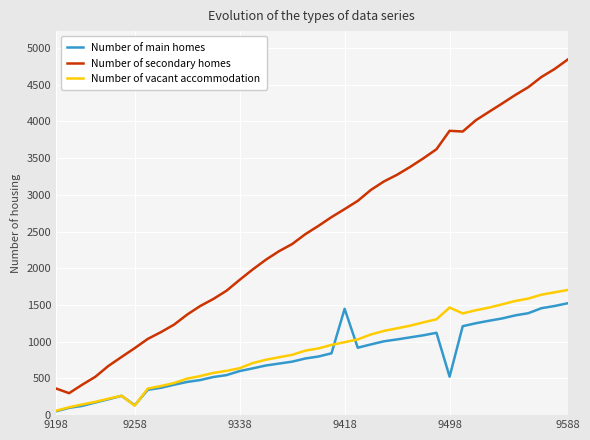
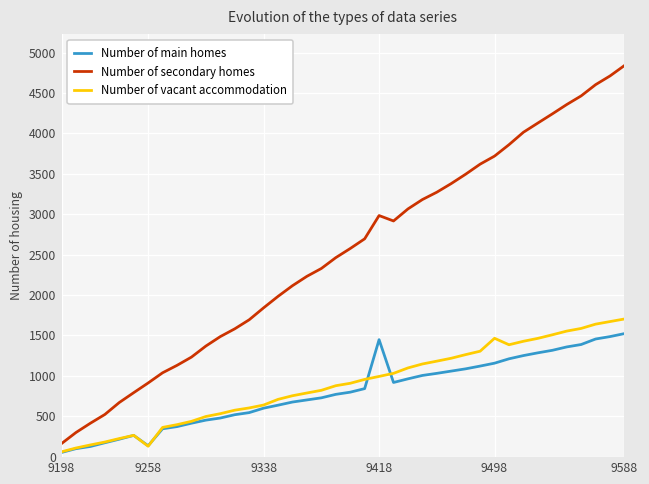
  {
    "Number of main homes": {
      "9338": 600,
      "9418": 1400,
-     "9498": 500,
+     "9498": 1200,
      "9588": 1500
    },
    "Number of secondary homes": {
-     "9198": 400,
+     "9198": 200,
      "9258": 900,
      "9338": 1800,
-     "9418": 2800,
-     "9498": 3900,
+     "9418": 3000,
+     "9498": 3700,
      "9588": 4800
    },
    "Number of vacant accommodation": {
      "9338": 600,
      "9418": 1000,
      "9498": 1500,
      "9588": 1700
    }
  }
